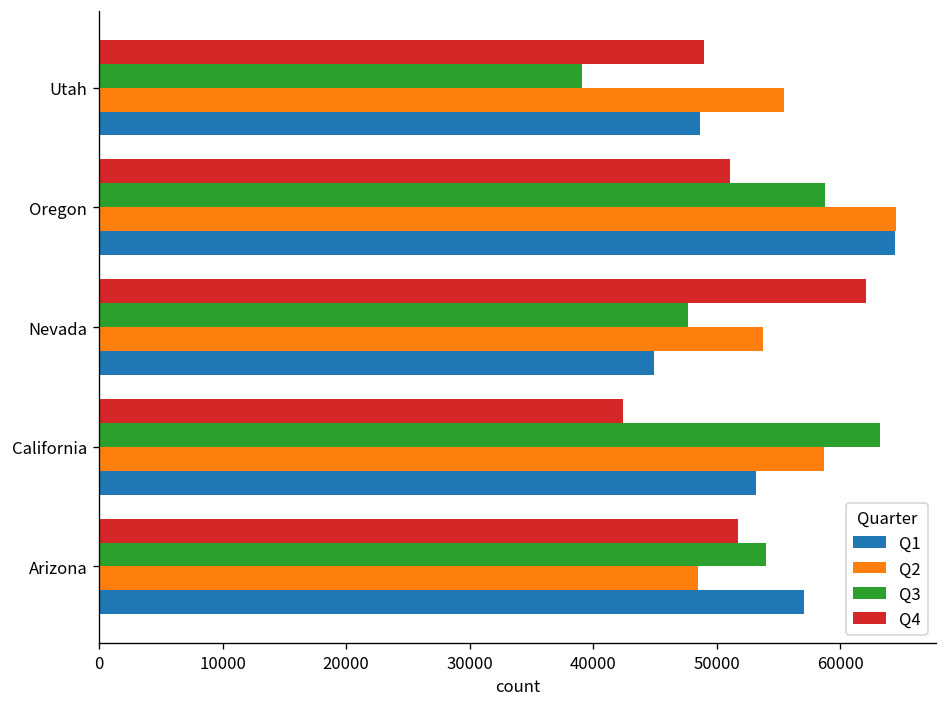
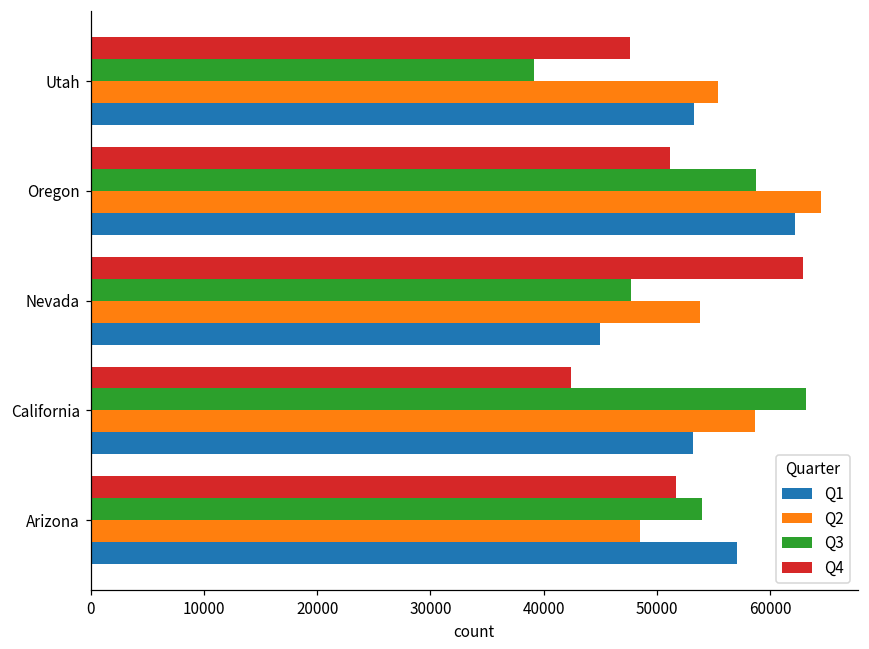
  {
    "Q1": {
-     "Utah": 48700,
-     "Oregon": 64400,
+     "Utah": 53200,
+     "Oregon": 62200,
      "Nevada": 44900,
      "California": 53200,
      "Arizona": 57000
    },
    "Q2": {
      "Utah": 55400,
      "Oregon": 64500,
      "Nevada": 53800,
      "California": 58700,
      "Arizona": 48500
    },
    "Q3": {
      "Utah": 39100,
      "Oregon": 58800,
      "Nevada": 47700,
      "California": 63200,
      "Arizona": 54000
    },
    "Q4": {
-     "Utah": 49000,
+     "Utah": 47600,
      "Oregon": 51100,
-     "Nevada": 62100,
+     "Nevada": 62900,
      "California": 42400,
      "Arizona": 51700
    }
  }
